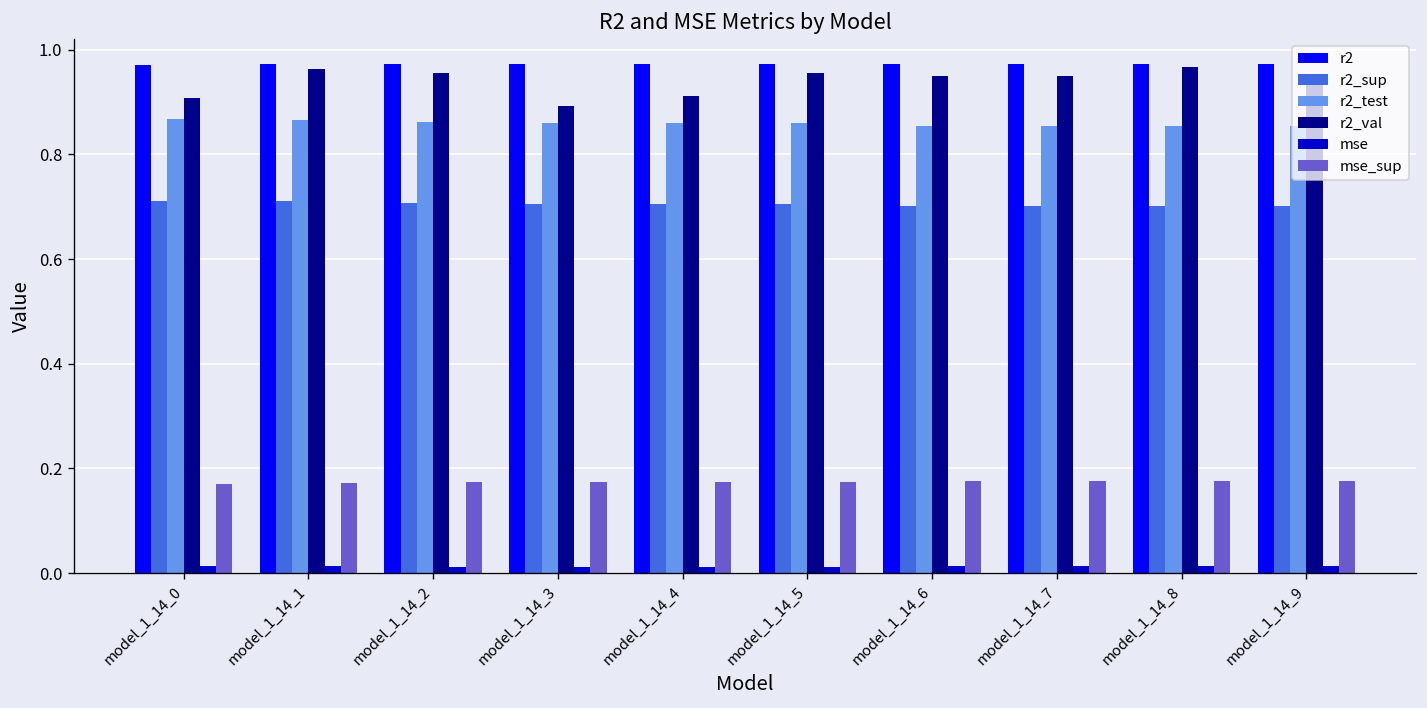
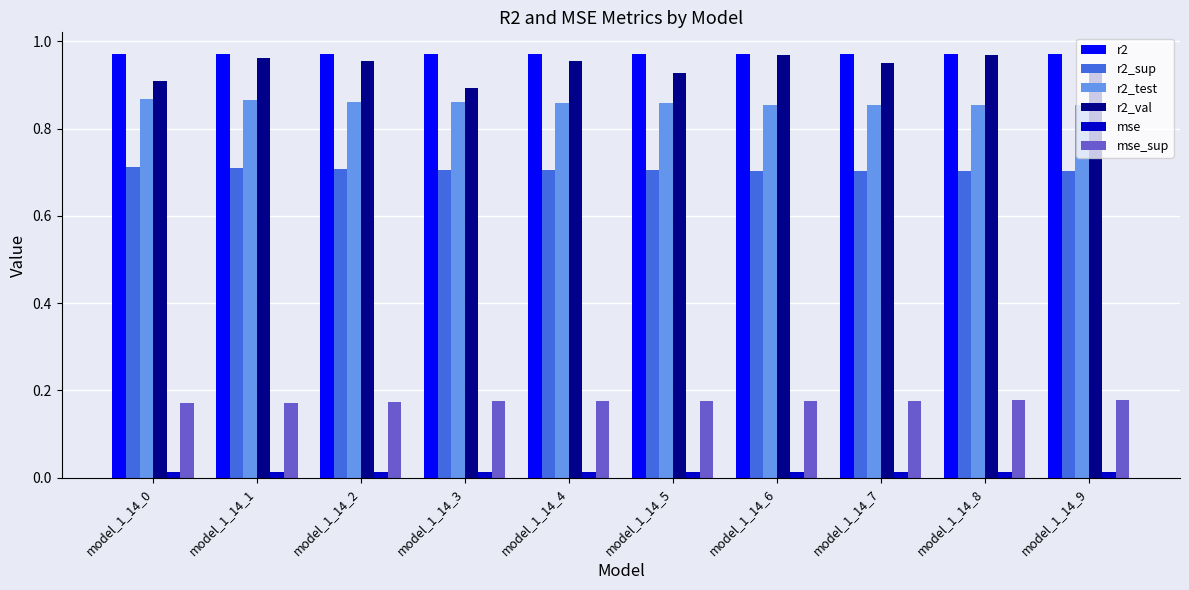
  {
    "r2_val": {
      "model_1_14_0": 0.91,
      "model_1_14_1": 0.96,
      "model_1_14_2": 0.96,
      "model_1_14_3": 0.89,
-     "model_1_14_4": 0.91,
-     "model_1_14_5": 0.95,
-     "model_1_14_6": 0.95,
+     "model_1_14_4": 0.95,
+     "model_1_14_5": 0.93,
+     "model_1_14_6": 0.97,
      "model_1_14_7": 0.95,
      "model_1_14_8": 0.97
    }
  }
